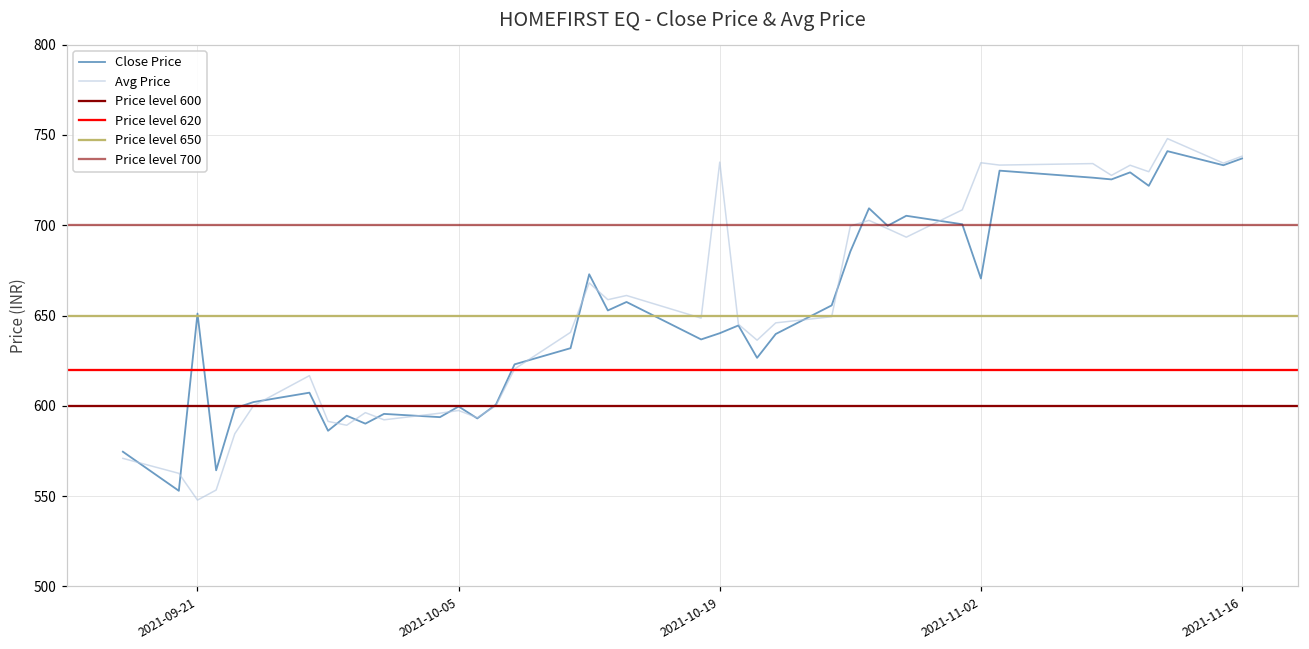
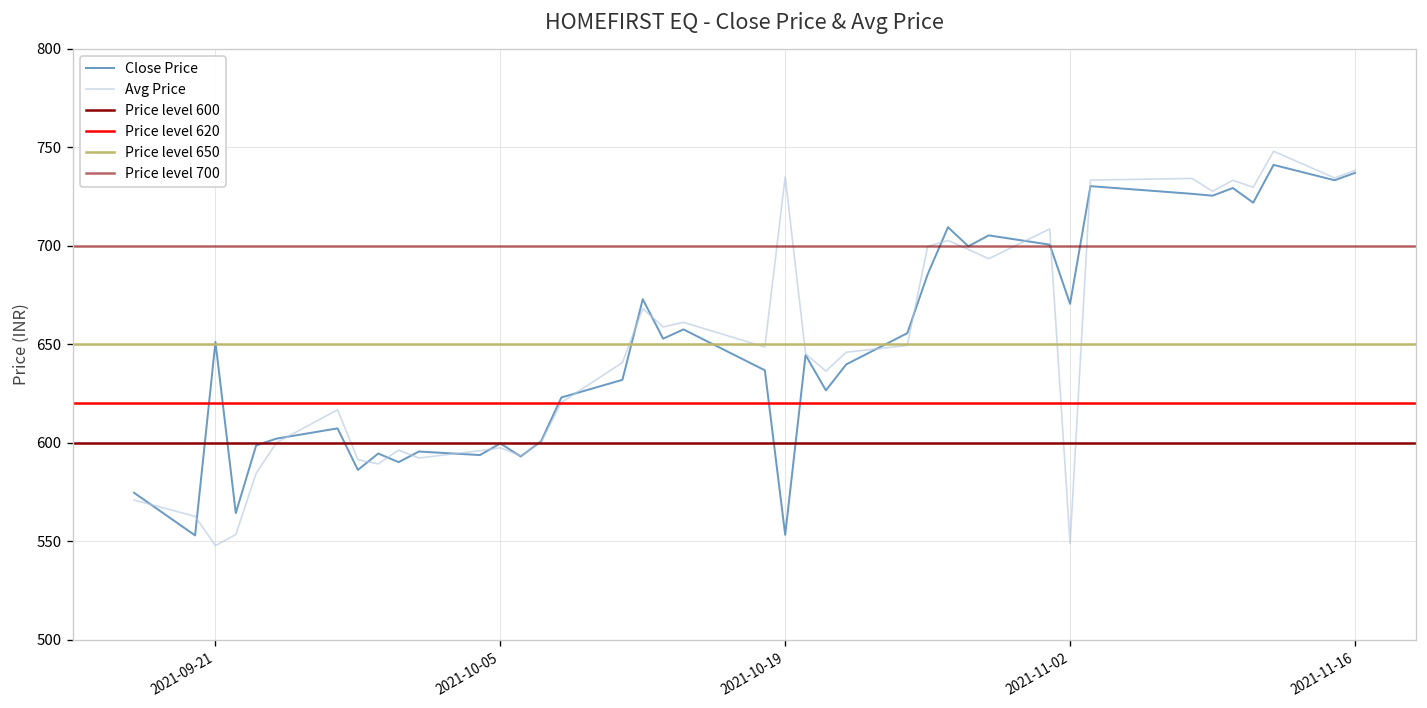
  {
    "Close Price": {
      "2021-09-21": 651,
      "2021-10-05": 600,
-     "2021-10-19": 640,
+     "2021-10-19": 553,
      "2021-11-02": 671
    },
    "Avg Price": {
      "2021-09-21": 548,
      "2021-10-05": 597,
      "2021-10-19": 735,
-     "2021-11-02": 735
+     "2021-11-02": 549
    }
  }
